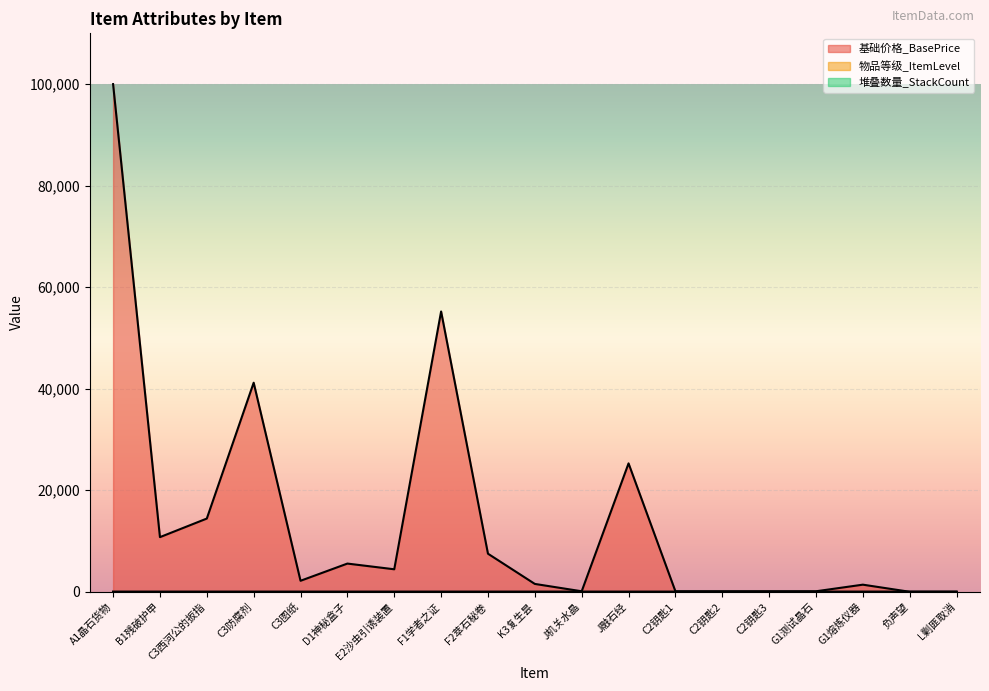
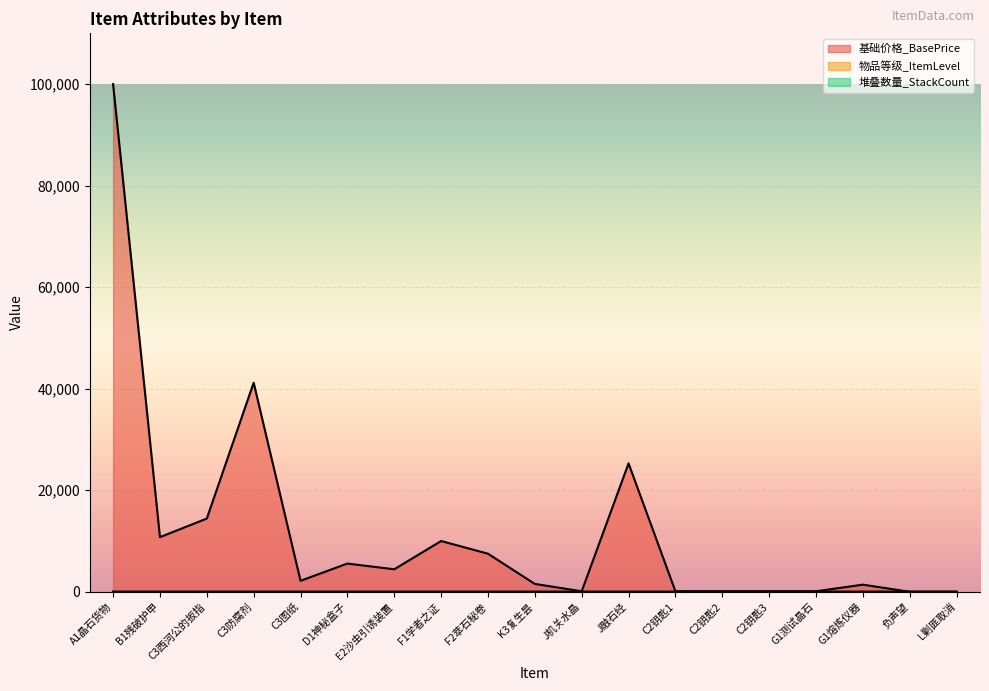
  {
    "基础价格_BasePrice": {
      "A1晶石货物": "100,000",
      "B1残破护甲": "11,000",
      "C3西河公的扳指": "14,000",
      "C3防腐剂": "41,000",
      "C3图纸": "2,000",
      "D1神秘盒子": "6,000",
      "E2沙虫引诱装置": "4,000",
-     "F1学者之证": "55,000",
+     "F1学者之证": "10,000",
      "F2萃石秘卷": "8,000",
      "K3复生昙": "2,000",
      "J融石经": "25,000",
      "G1熔炼仪器": "1,000"
    },
    "堆叠数量_StackCount": {
      "A1晶石货物": "0",
      "B1残破护甲": "0",
      "C3西河公的扳指": "0",
      "C3防腐剂": "0",
      "C3图纸": "0",
      "D1神秘盒子": "0",
      "E2沙虫引诱装置": "0",
      "F1学者之证": "0",
      "F2萃石秘卷": "0",
      "K3复生昙": "0",
      "J融石经": "0",
      "G1熔炼仪器": "0"
    }
  }
